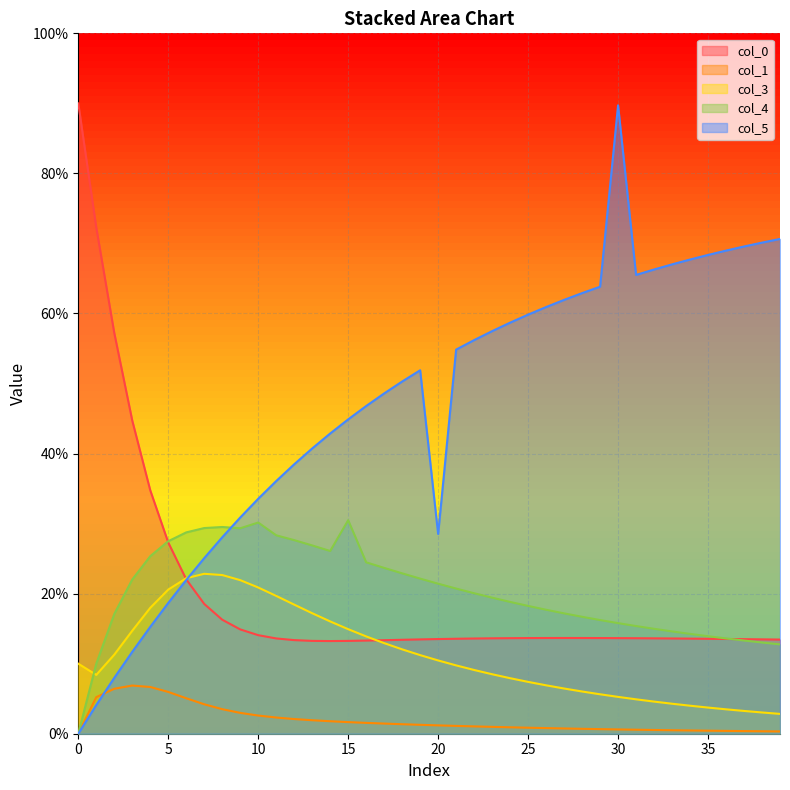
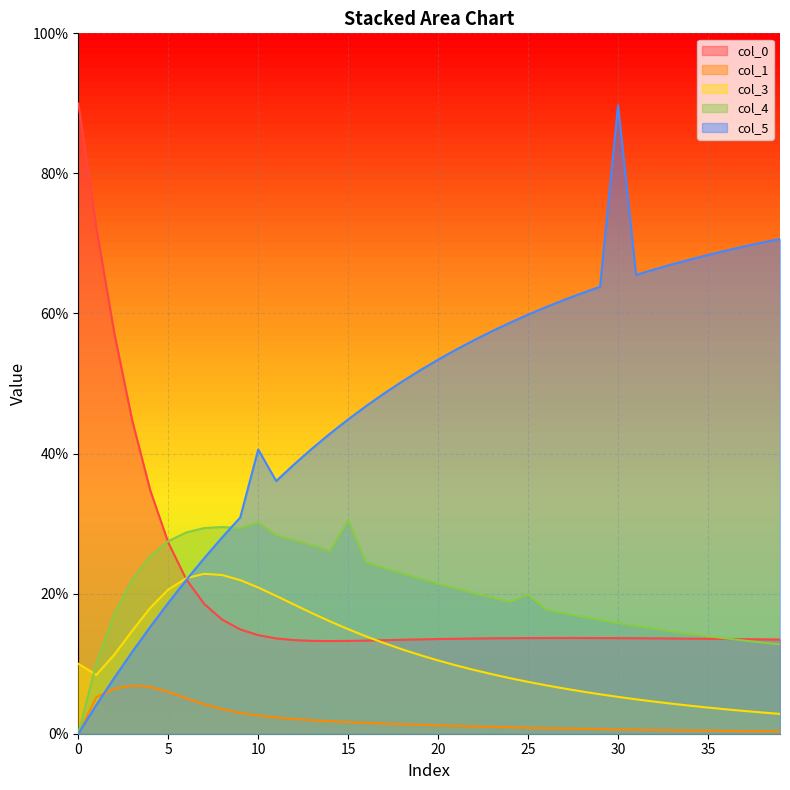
  {
    "col_4": {
      "10": "30%",
      "15": "30%",
      "20": "21%",
-     "25": "18%",
+     "25": "20%",
      "30": "16%",
      "35": "14%"
    },
    "col_5": {
      "5": "19%",
-     "10": "34%",
+     "10": "41%",
      "15": "45%",
-     "20": "29%",
+     "20": "53%",
      "25": "60%",
      "30": "90%",
      "35": "68%"
    }
  }
